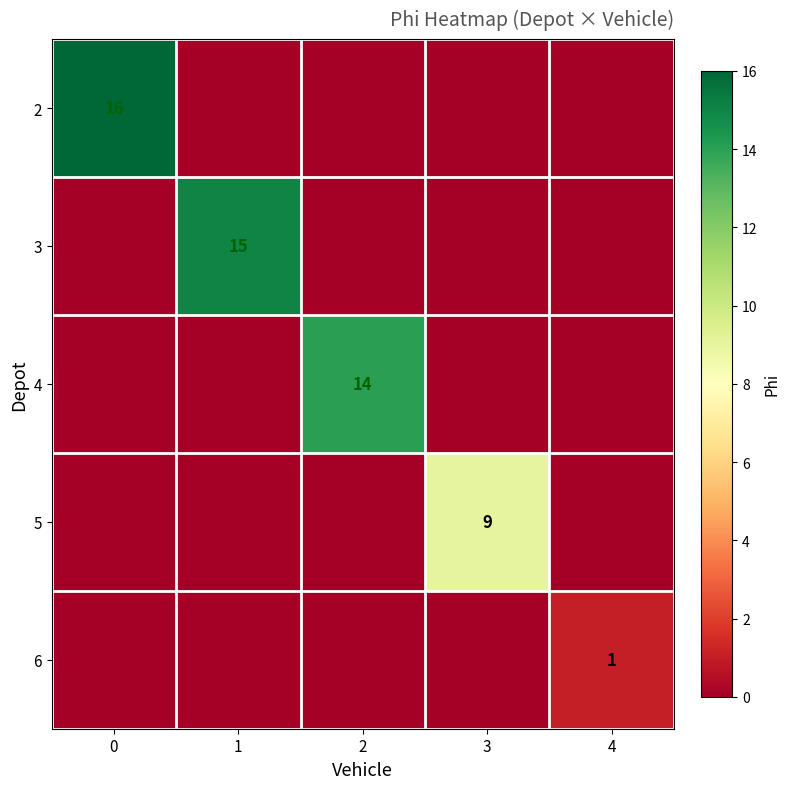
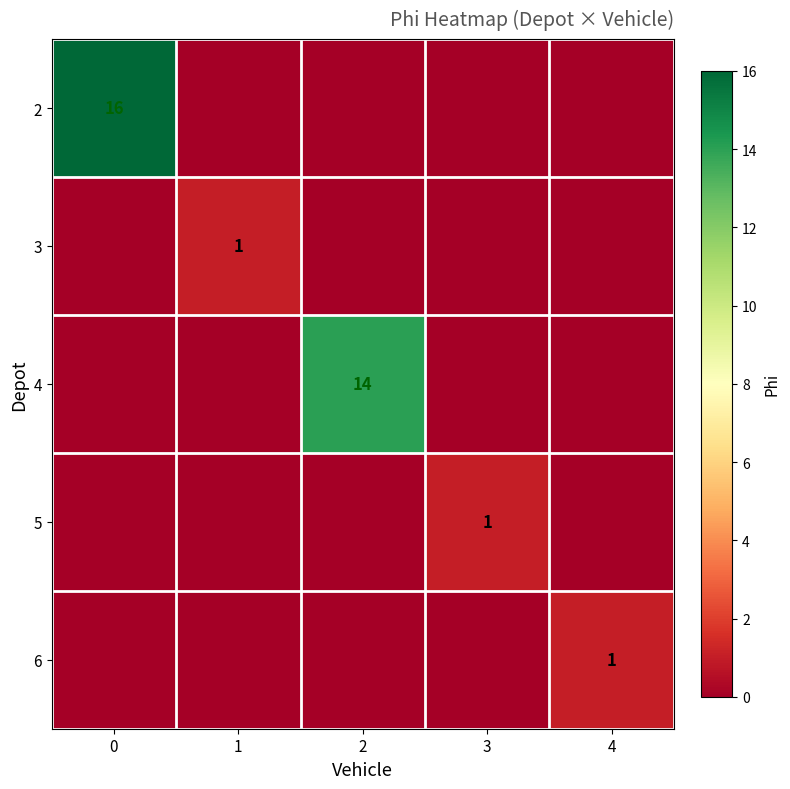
  {
    "2": {
      "0": 16
    },
    "3": {
-     "1": 15
+     "1": 1
    },
    "4": {
      "2": 14
    },
    "5": {
-     "3": 9
+     "3": 1
    },
    "6": {
      "4": 1
    }
  }
